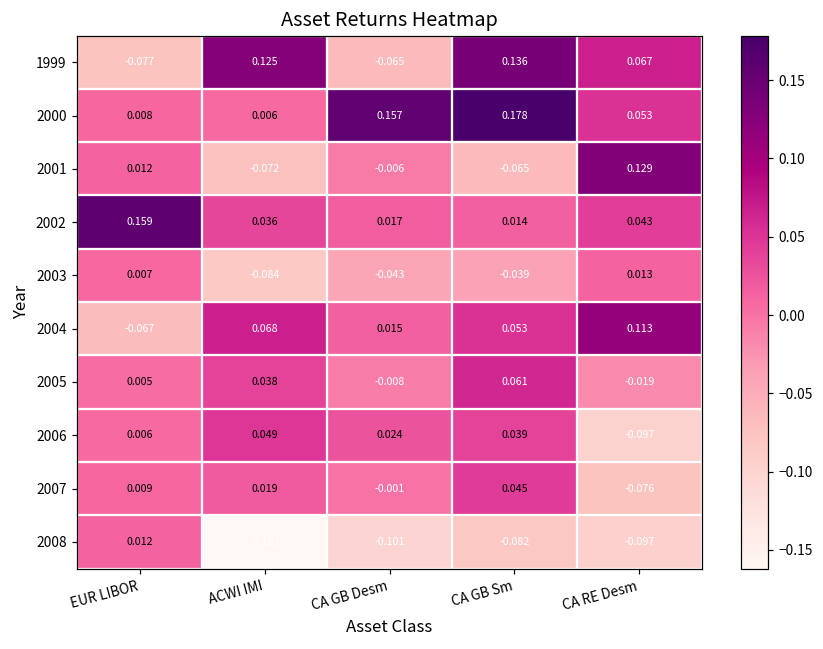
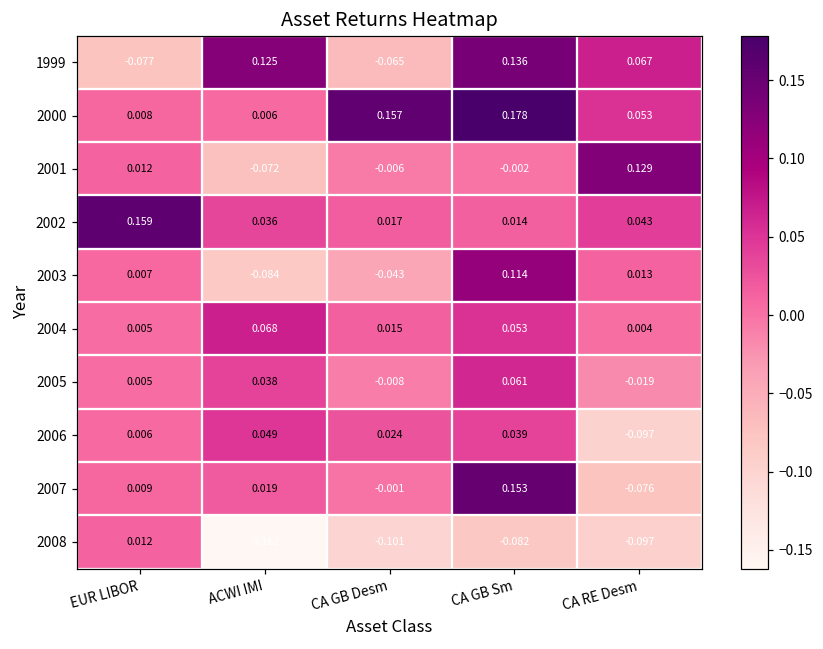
  {
    "1999": {
      "EUR LIBOR": -0.077,
      "ACWI IMI": 0.125,
      "CA GB Desm": -0.065,
      "CA GB Sm": 0.136,
      "CA RE Desm": 0.067
    },
    "2000": {
      "EUR LIBOR": 0.008,
      "ACWI IMI": 0.006,
      "CA GB Desm": 0.157,
      "CA GB Sm": 0.178,
      "CA RE Desm": 0.053
    },
    "2001": {
      "EUR LIBOR": 0.012,
      "ACWI IMI": -0.072,
      "CA GB Desm": -0.006,
-     "CA GB Sm": -0.065,
+     "CA GB Sm": -0.002,
      "CA RE Desm": 0.129
    },
    "2002": {
      "EUR LIBOR": 0.159,
      "ACWI IMI": 0.036,
      "CA GB Desm": 0.017,
      "CA GB Sm": 0.014,
      "CA RE Desm": 0.043
    },
    "2003": {
      "EUR LIBOR": 0.007,
      "ACWI IMI": -0.084,
      "CA GB Desm": -0.043,
-     "CA GB Sm": -0.039,
+     "CA GB Sm": 0.114,
      "CA RE Desm": 0.013
    },
    "2004": {
-     "EUR LIBOR": -0.067,
+     "EUR LIBOR": 0.005,
      "ACWI IMI": 0.068,
      "CA GB Desm": 0.015,
      "CA GB Sm": 0.053,
-     "CA RE Desm": 0.113
+     "CA RE Desm": 0.004
    },
    "2005": {
      "EUR LIBOR": 0.005,
      "ACWI IMI": 0.038,
      "CA GB Desm": -0.008,
      "CA GB Sm": 0.061,
      "CA RE Desm": -0.019
    },
    "2006": {
      "EUR LIBOR": 0.006,
      "ACWI IMI": 0.049,
      "CA GB Desm": 0.024,
      "CA GB Sm": 0.039,
      "CA RE Desm": -0.097
    },
    "2007": {
      "EUR LIBOR": 0.009,
      "ACWI IMI": 0.019,
      "CA GB Desm": -0.001,
-     "CA GB Sm": 0.045,
+     "CA GB Sm": 0.153,
      "CA RE Desm": -0.076
    },
    "2008": {
      "EUR LIBOR": 0.012,
      "CA GB Sm": -0.082,
      "CA RE Desm": -0.097
    }
  }
